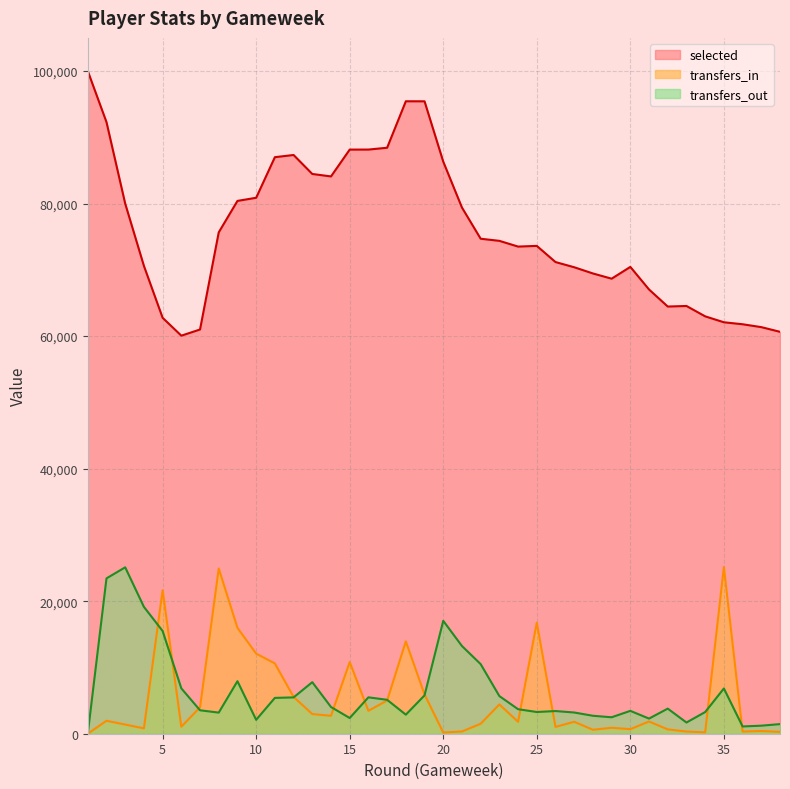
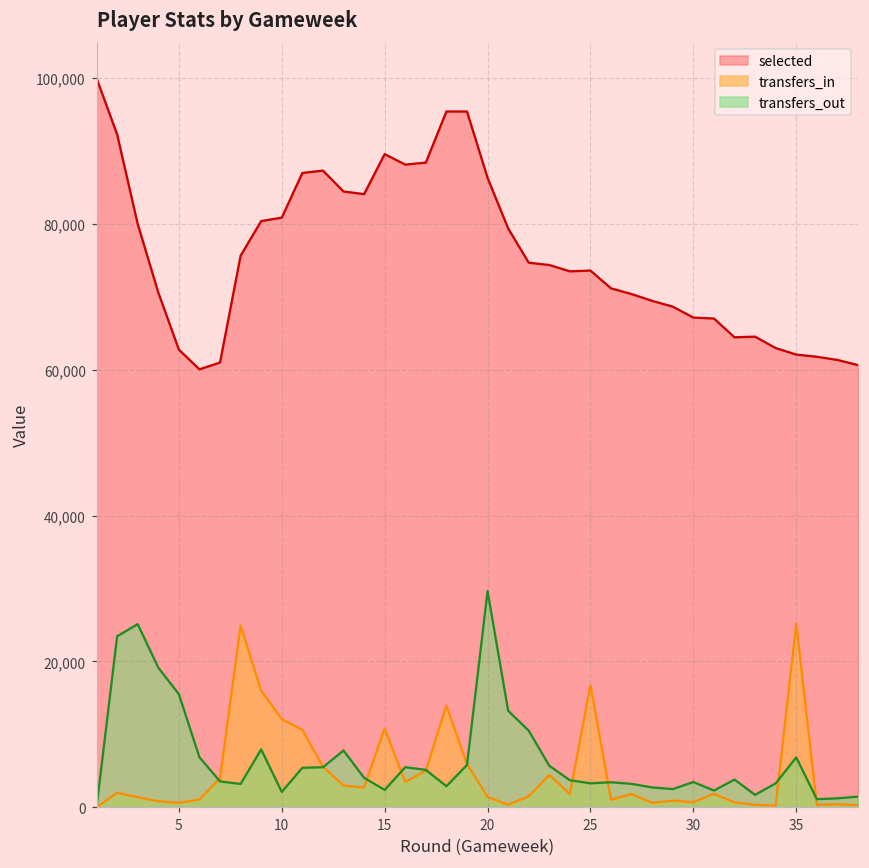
  {
    "selected": {
      "5": "63,000",
      "10": "81,000",
-     "15": "88,000",
+     "15": "90,000",
      "20": "86,000",
      "25": "74,000",
-     "30": "70,000",
+     "30": "67,000",
      "35": "62,000"
    },
    "transfers_in": {
-     "5": "22,000",
+     "5": "1,000",
      "10": "12,000",
      "15": "11,000",
-     "20": "0",
+     "20": "1,000",
      "25": "17,000",
      "30": "1,000",
      "35": "25,000"
    },
    "transfers_out": {
      "5": "16,000",
      "10": "2,000",
      "15": "2,000",
-     "20": "17,000",
+     "20": "30,000",
      "25": "3,000",
      "30": "3,000",
      "35": "7,000"
    }
  }
